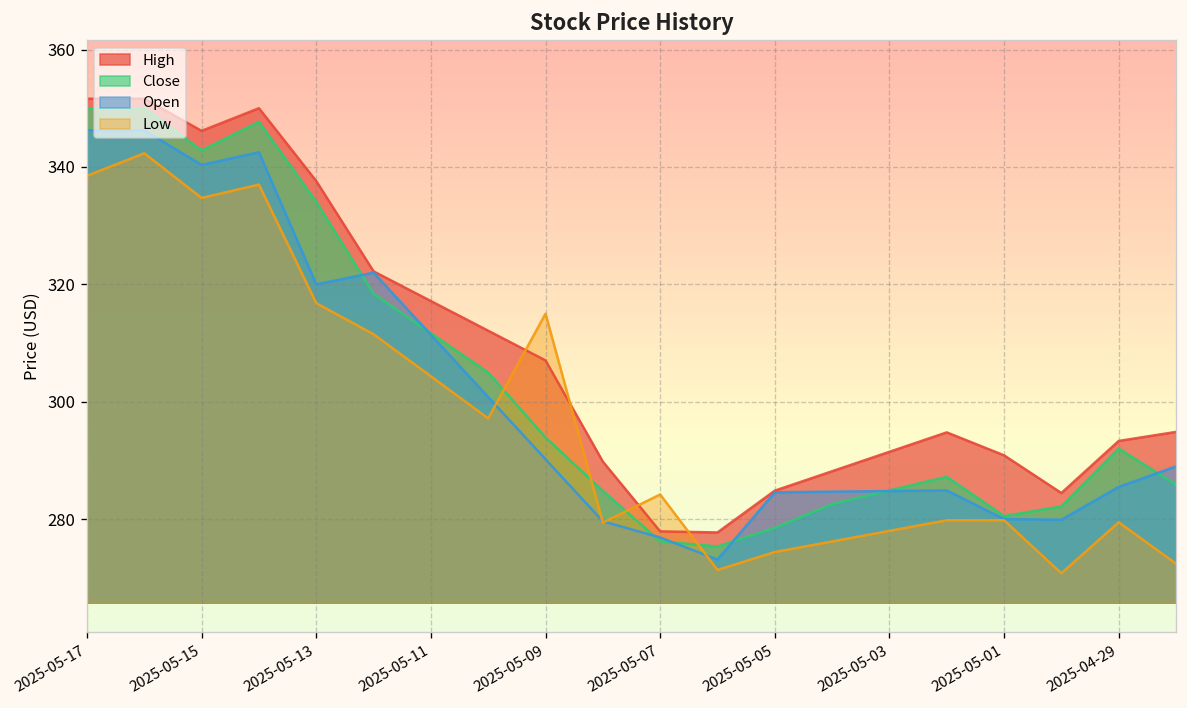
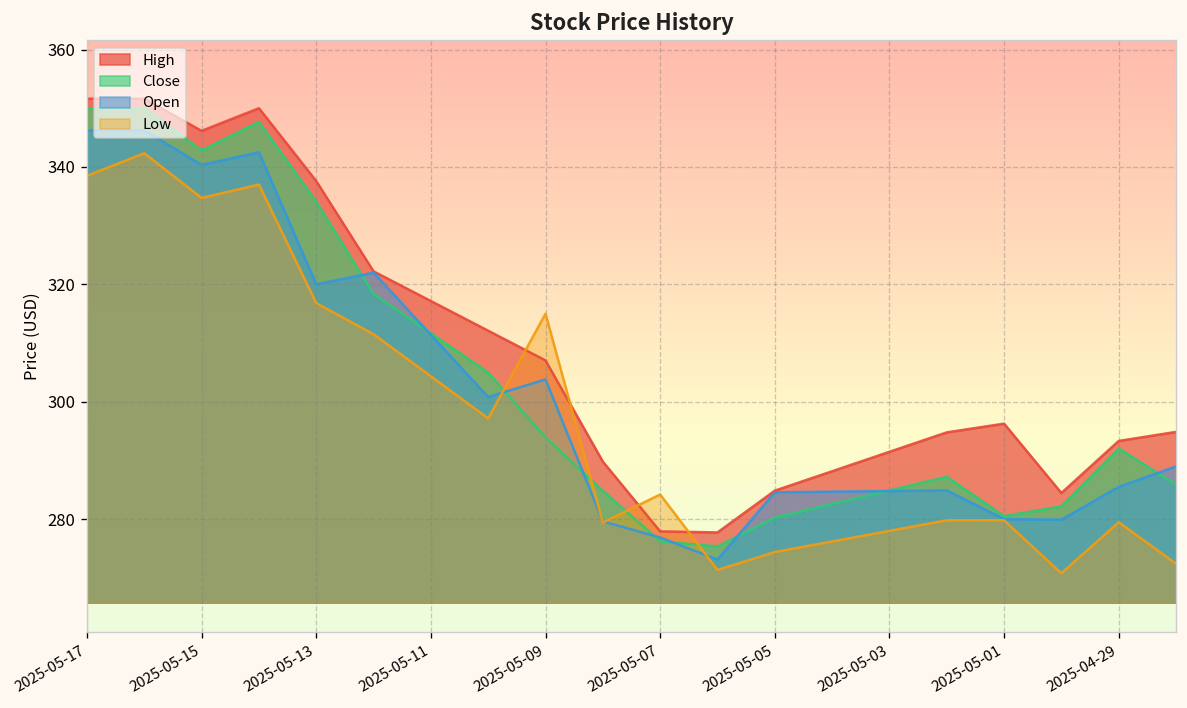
  {
    "High": {
      "2025-05-17": 352,
      "2025-05-15": 346,
      "2025-05-13": 338,
      "2025-05-11": 317,
      "2025-05-09": 307,
      "2025-05-07": 278,
      "2025-05-03": 291,
-     "2025-05-01": 291,
+     "2025-05-01": 296,
      "2025-04-29": 293
    },
    "Close": {
      "2025-05-17": 350,
      "2025-05-15": 343,
      "2025-05-13": 334,
      "2025-05-09": 294,
      "2025-05-07": 276,
-     "2025-05-05": 279,
+     "2025-05-05": 280,
      "2025-04-29": 292
    },
    "Open": {
      "2025-05-17": 346,
      "2025-05-15": 340,
      "2025-05-13": 320,
-     "2025-05-09": 290,
+     "2025-05-09": 304,
      "2025-05-07": 277,
      "2025-04-29": 286
    },
    "Low": {
      "2025-05-17": 338,
      "2025-05-15": 335,
      "2025-05-13": 317,
      "2025-05-11": 304,
      "2025-05-09": 315,
      "2025-05-07": 284,
      "2025-05-05": 274,
      "2025-05-03": 278,
      "2025-04-29": 279
    }
  }
